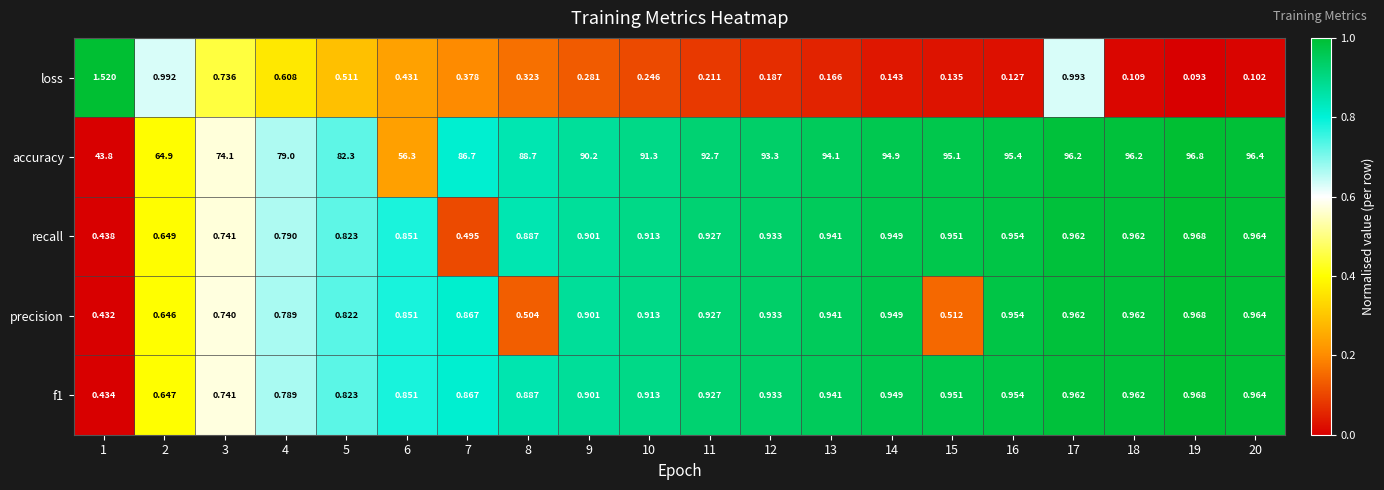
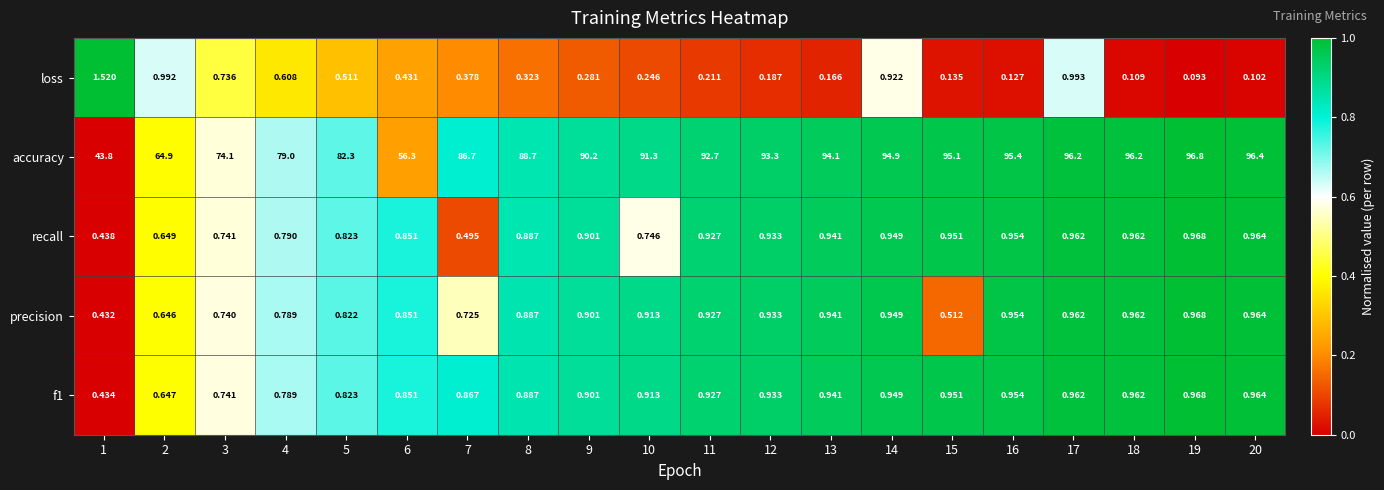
  {
    "loss": {
      "1": 1.520,
      "2": 0.992,
      "3": 0.736,
      "4": 0.608,
      "5": 0.511,
      "6": 0.431,
      "7": 0.378,
      "8": 0.323,
      "9": 0.281,
      "10": 0.246,
      "11": 0.211,
      "12": 0.187,
      "13": 0.166,
-     "14": 0.143,
+     "14": 0.922,
      "15": 0.135,
      "16": 0.127,
      "17": 0.993,
      "18": 0.109,
      "19": 0.093,
      "20": 0.102
    },
    "accuracy": {
      "1": 43.8,
      "2": 64.9,
      "3": 74.1,
      "4": 79.0,
      "5": 82.3,
      "6": 56.3,
      "7": 86.7,
      "8": 88.7,
      "9": 90.2,
      "10": 91.3,
      "11": 92.7,
      "12": 93.3,
      "13": 94.1,
      "14": 94.9,
      "15": 95.1,
      "16": 95.4,
      "17": 96.2,
      "18": 96.2,
      "19": 96.8,
      "20": 96.4
    },
    "recall": {
      "1": 0.438,
      "2": 0.649,
      "3": 0.741,
      "4": 0.790,
      "5": 0.823,
      "6": 0.851,
      "7": 0.495,
      "8": 0.887,
      "9": 0.901,
-     "10": 0.913,
+     "10": 0.746,
      "11": 0.927,
      "12": 0.933,
      "13": 0.941,
      "14": 0.949,
      "15": 0.951,
      "16": 0.954,
      "17": 0.962,
      "18": 0.962,
      "19": 0.968,
      "20": 0.964
    },
    "precision": {
      "1": 0.432,
      "2": 0.646,
      "3": 0.740,
      "4": 0.789,
      "5": 0.822,
      "6": 0.851,
-     "7": 0.867,
-     "8": 0.504,
+     "7": 0.725,
+     "8": 0.887,
      "9": 0.901,
      "10": 0.913,
      "11": 0.927,
      "12": 0.933,
      "13": 0.941,
      "14": 0.949,
      "15": 0.512,
      "16": 0.954,
      "17": 0.962,
      "18": 0.962,
      "19": 0.968,
      "20": 0.964
    },
    "f1": {
      "1": 0.434,
      "2": 0.647,
      "3": 0.741,
      "4": 0.789,
      "5": 0.823,
      "6": 0.851,
      "7": 0.867,
      "8": 0.887,
      "9": 0.901,
      "10": 0.913,
      "11": 0.927,
      "12": 0.933,
      "13": 0.941,
      "14": 0.949,
      "15": 0.951,
      "16": 0.954,
      "17": 0.962,
      "18": 0.962,
      "19": 0.968,
      "20": 0.964
    }
  }
